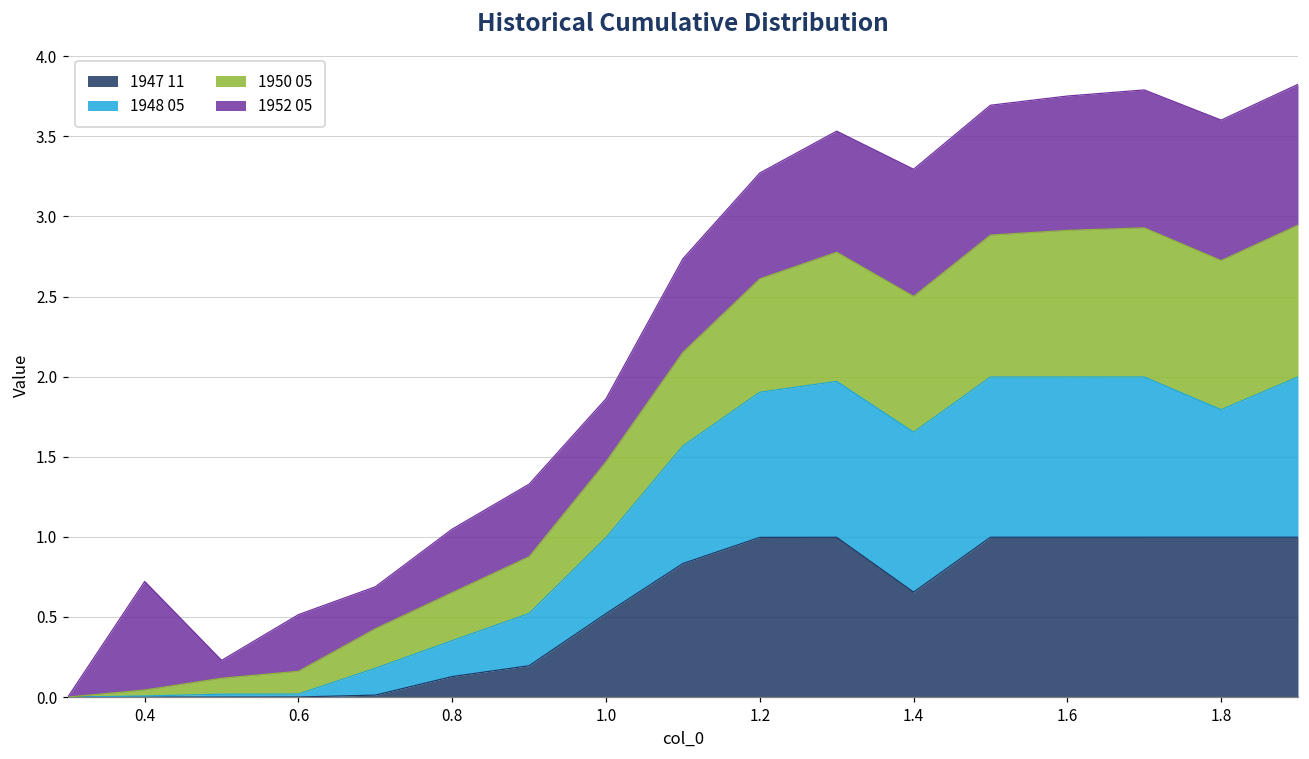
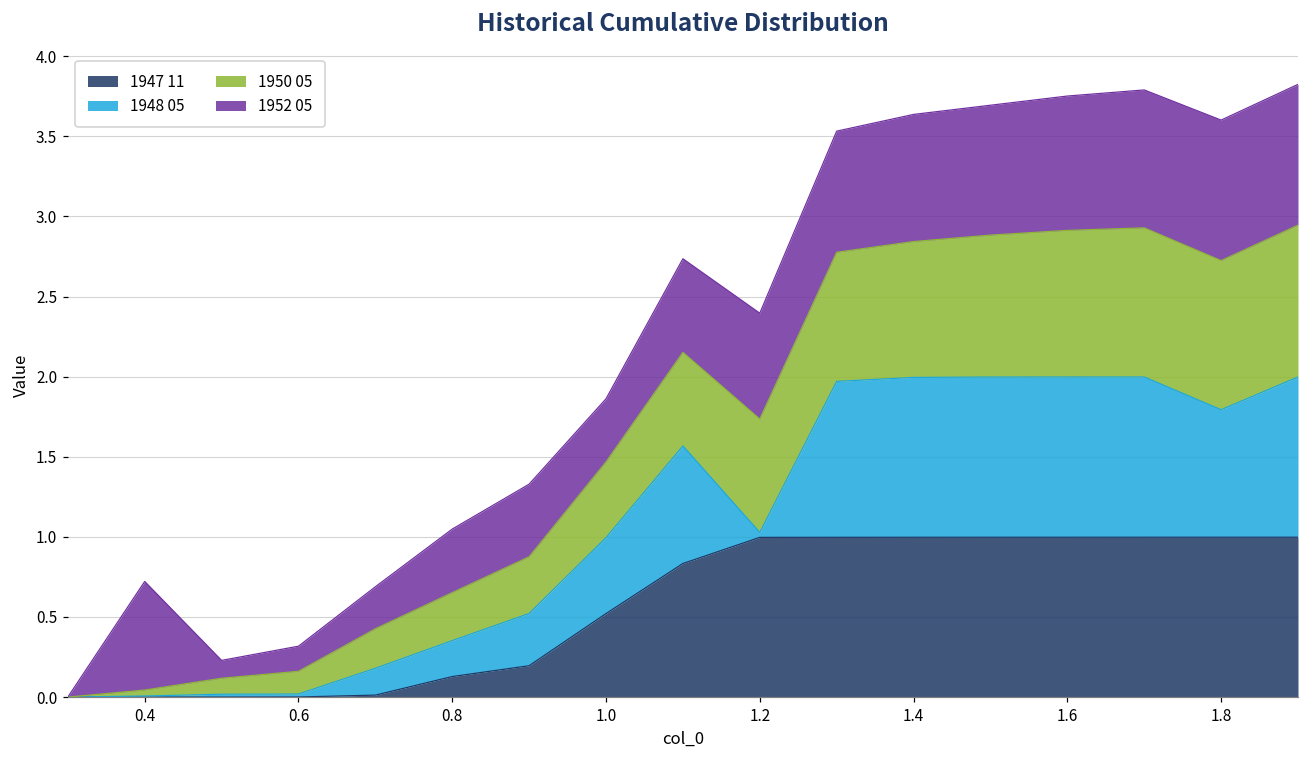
  {
    "1947 11": {
      "0.6": 0.00,
      "0.8": 0.13,
      "1.0": 0.52,
      "1.2": 1.00,
-     "1.4": 0.66,
+     "1.4": 1.00,
      "1.6": 1.00,
      "1.8": 1.00
    },
    "1948 05": {
      "0.6": 0.02,
      "0.8": 0.22,
      "1.0": 0.47,
-     "1.2": 0.91,
+     "1.2": 0.03,
      "1.4": 1.00,
      "1.6": 1.00,
      "1.8": 0.80
    },
    "1950 05": {
      "0.4": 0.04,
      "0.6": 0.14,
      "0.8": 0.30,
      "1.0": 0.47,
      "1.2": 0.71,
      "1.4": 0.85,
      "1.6": 0.91,
      "1.8": 0.93
    },
    "1952 05": {
      "0.4": 0.68,
-     "0.6": 0.35,
+     "0.6": 0.16,
      "0.8": 0.40,
      "1.0": 0.39,
      "1.2": 0.66,
      "1.4": 0.79,
      "1.6": 0.84,
      "1.8": 0.88
    }
  }
